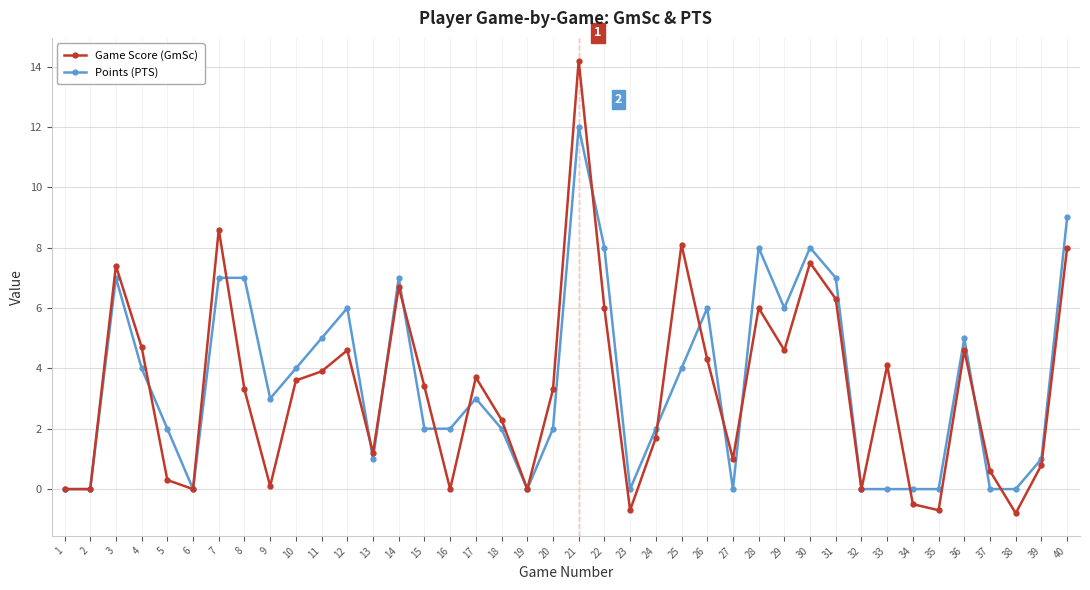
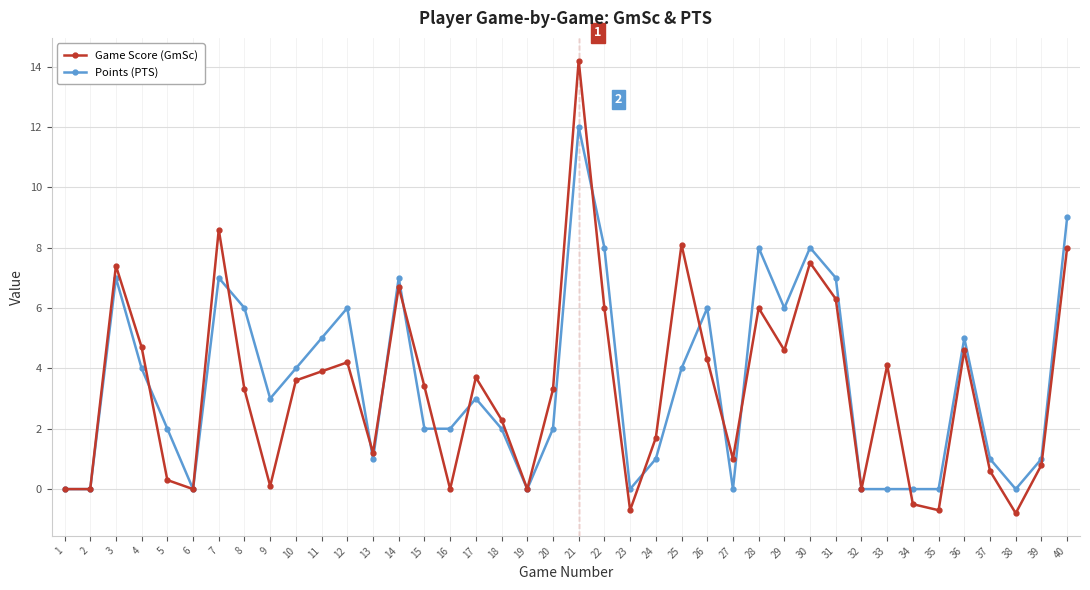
  {
    "Game Score (GmSc)": {
      "3": 7.4,
      "4": 4.7,
      "5": 0.3,
      "7": 8.6,
      "8": 3.3,
      "9": 0.1,
      "10": 3.6,
      "11": 3.9,
-     "12": 4.6,
+     "12": 4.2,
      "13": 1.2,
      "14": 6.7,
      "15": 3.4,
      "16": 0.0,
      "17": 3.7,
      "18": 2.3,
      "20": 3.3,
      "21": 14.2,
      "22": 6.0,
      "23": -0.7,
      "24": 1.7,
      "25": 8.1,
      "26": 4.3,
      "27": 1.0,
      "28": 6.0,
      "29": 4.6,
      "30": 7.5,
      "31": 6.3,
      "33": 4.1,
      "34": -0.5,
      "35": -0.7,
      "36": 4.6,
      "37": 0.6,
      "38": -0.8,
      "39": 0.8,
      "40": 8.0
    },
    "Points (PTS)": {
      "3": 7,
      "4": 4,
      "5": 2,
      "7": 7,
-     "8": 7,
+     "8": 6,
      "9": 3,
      "10": 4,
      "11": 5,
      "12": 6,
      "13": 1,
      "14": 7,
      "15": 2,
      "16": 2,
      "17": 3,
      "18": 2,
      "20": 2,
      "21": 12,
      "22": 8,
      "23": 0,
-     "24": 2,
+     "24": 1,
      "25": 4,
      "26": 6,
      "27": 0,
      "28": 8,
      "29": 6,
      "30": 8,
      "31": 7,
      "33": 0,
      "34": 0,
      "35": 0,
      "36": 5,
-     "37": 0,
+     "37": 1,
      "38": 0,
      "39": 1,
      "40": 9
    }
  }
